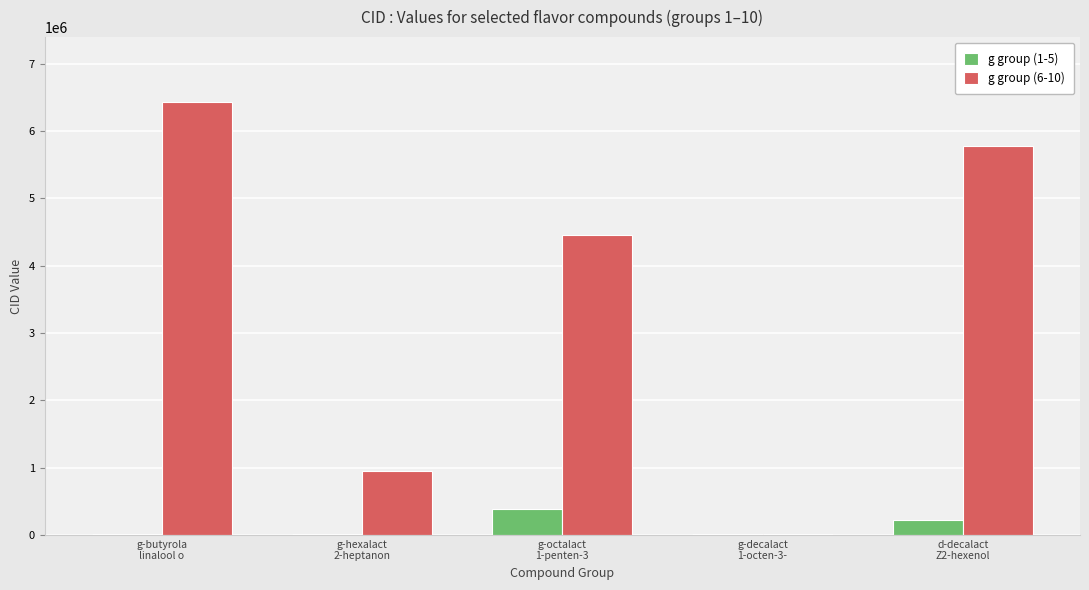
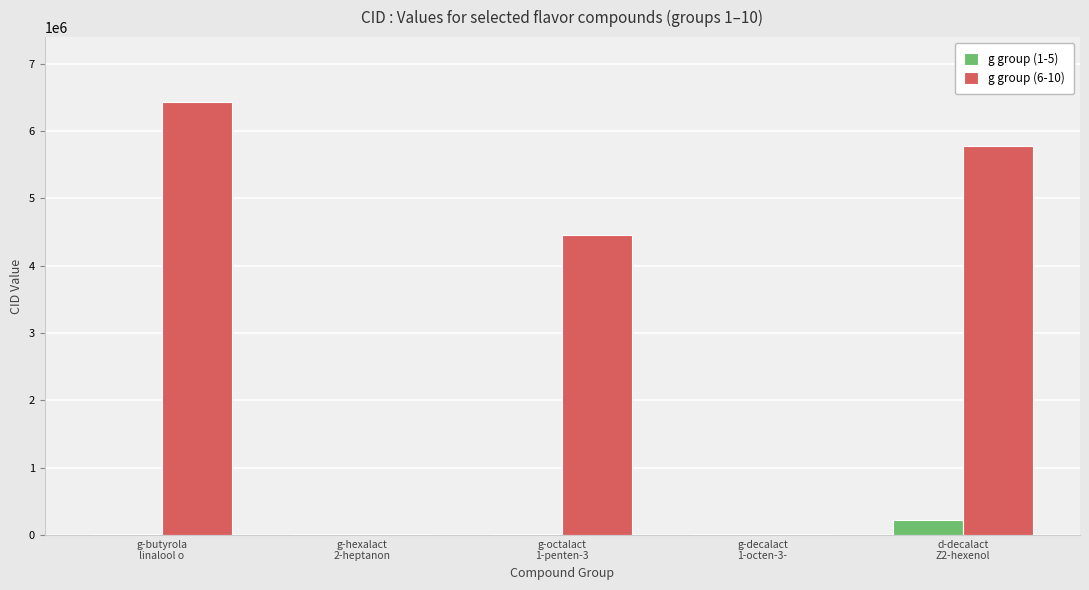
  {
    "g group (1-5)": {
-     "g-octalact 1-penten-3": 400000,
+     "g-octalact 1-penten-3": 0,
      "d-decalact Z2-hexenol": 200000
    },
    "g group (6-10)": {
      "g-butyrola linalool o": 6400000,
-     "g-hexalact 2-heptanon": 900000,
+     "g-hexalact 2-heptanon": 0,
      "g-octalact 1-penten-3": 4500000,
      "d-decalact Z2-hexenol": 5800000
    }
  }
